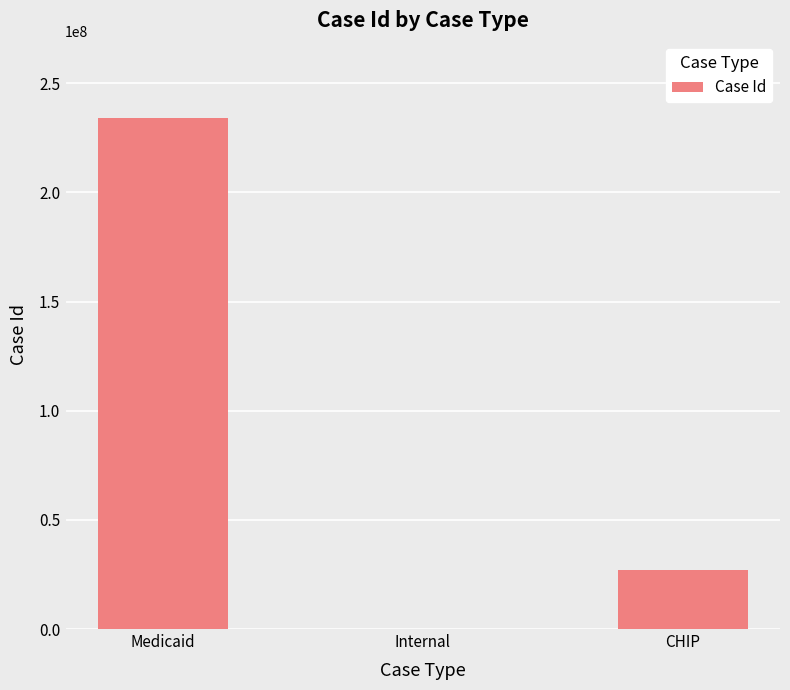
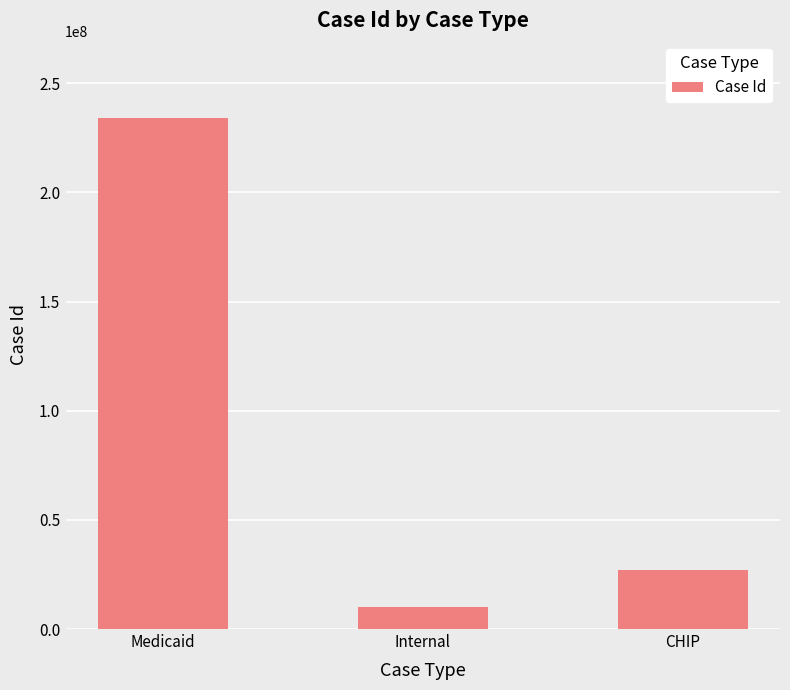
  {
    "Medicaid": 234000000,
-   "Internal": 0,
+   "Internal": 10000000,
    "CHIP": 27000000
  }
